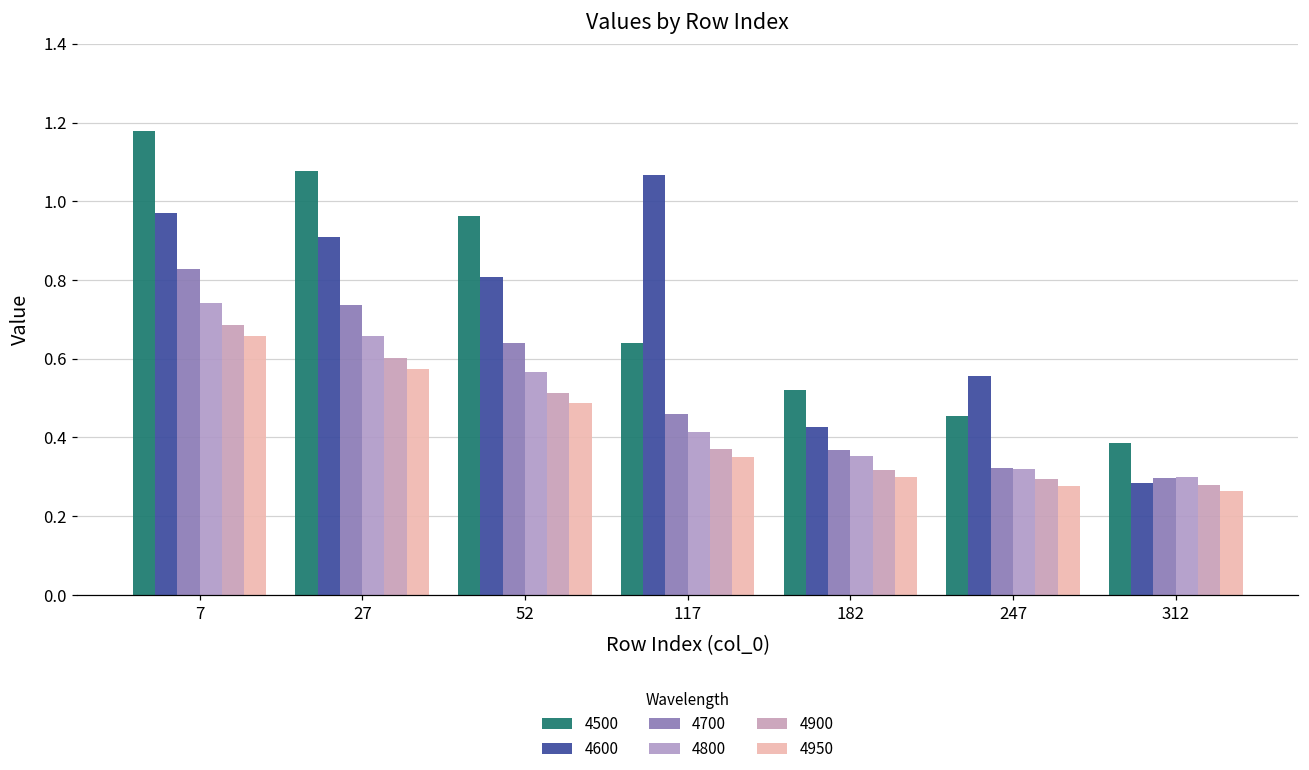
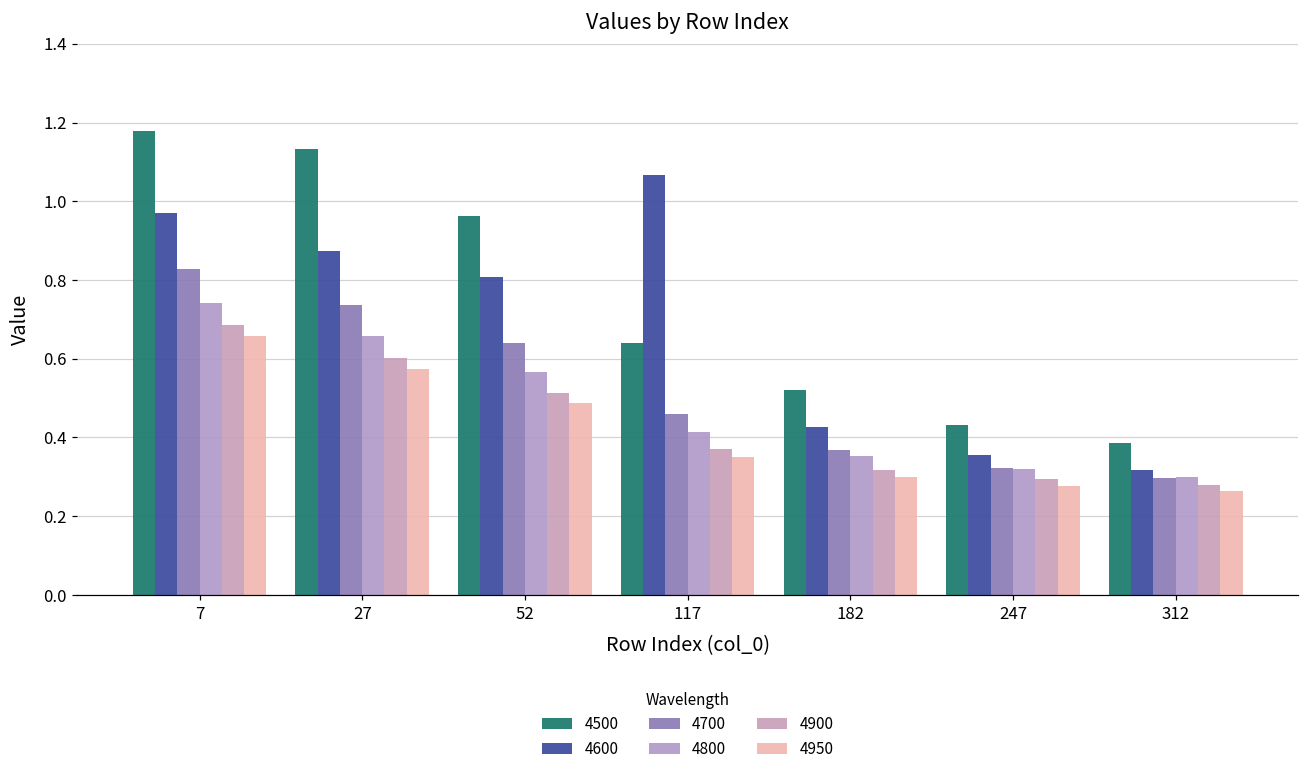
  {
    "4500": {
      "7": 1.18,
-     "27": 1.08,
+     "27": 1.13,
      "52": 0.96,
      "117": 0.64,
      "182": 0.52,
-     "247": 0.45,
+     "247": 0.43,
      "312": 0.39
    },
    "4600": {
      "7": 0.97,
-     "27": 0.91,
+     "27": 0.87,
      "52": 0.81,
      "117": 1.07,
      "182": 0.43,
-     "247": 0.56,
-     "312": 0.28
+     "247": 0.36,
+     "312": 0.32
    }
  }
